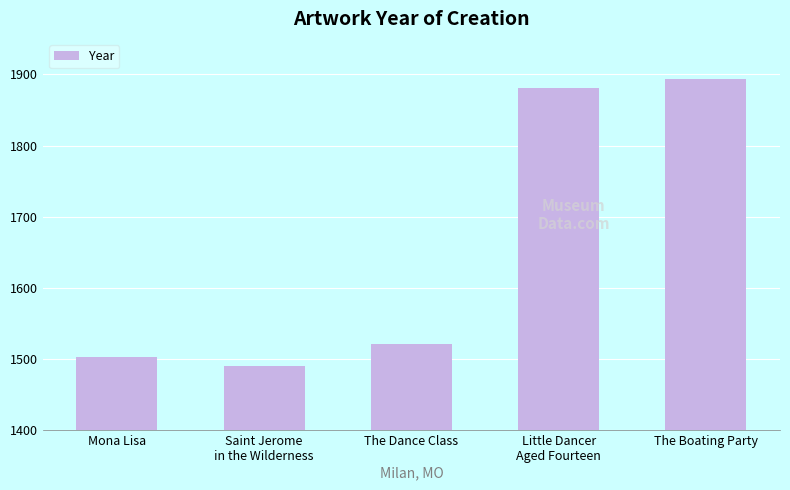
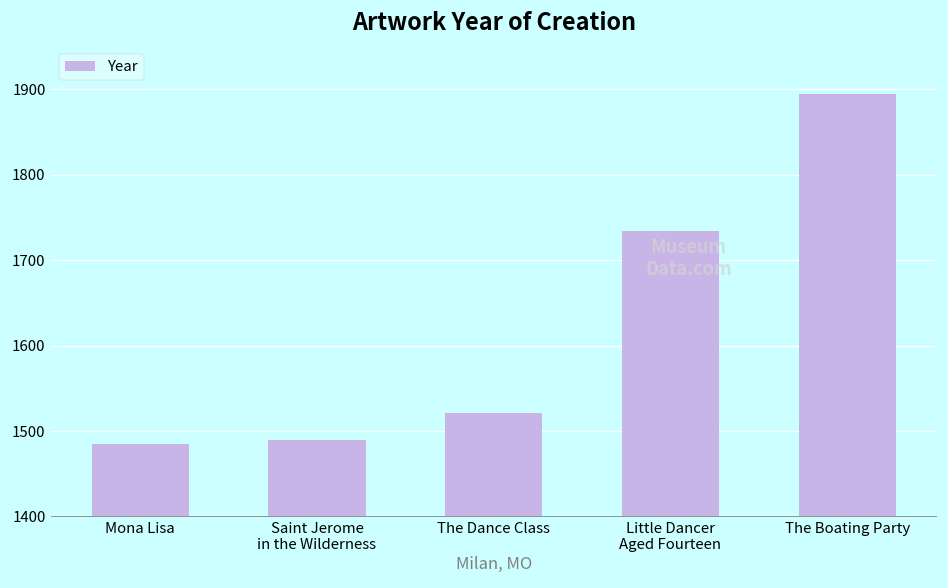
  {
-   "Mona Lisa": 1500,
+   "Mona Lisa": 1490,
    "Saint Jerome in the Wilderness": 1490,
    "The Dance Class": 1520,
-   "Little Dancer Aged Fourteen": 1880,
+   "Little Dancer Aged Fourteen": 1730,
    "The Boating Party": 1890
  }
